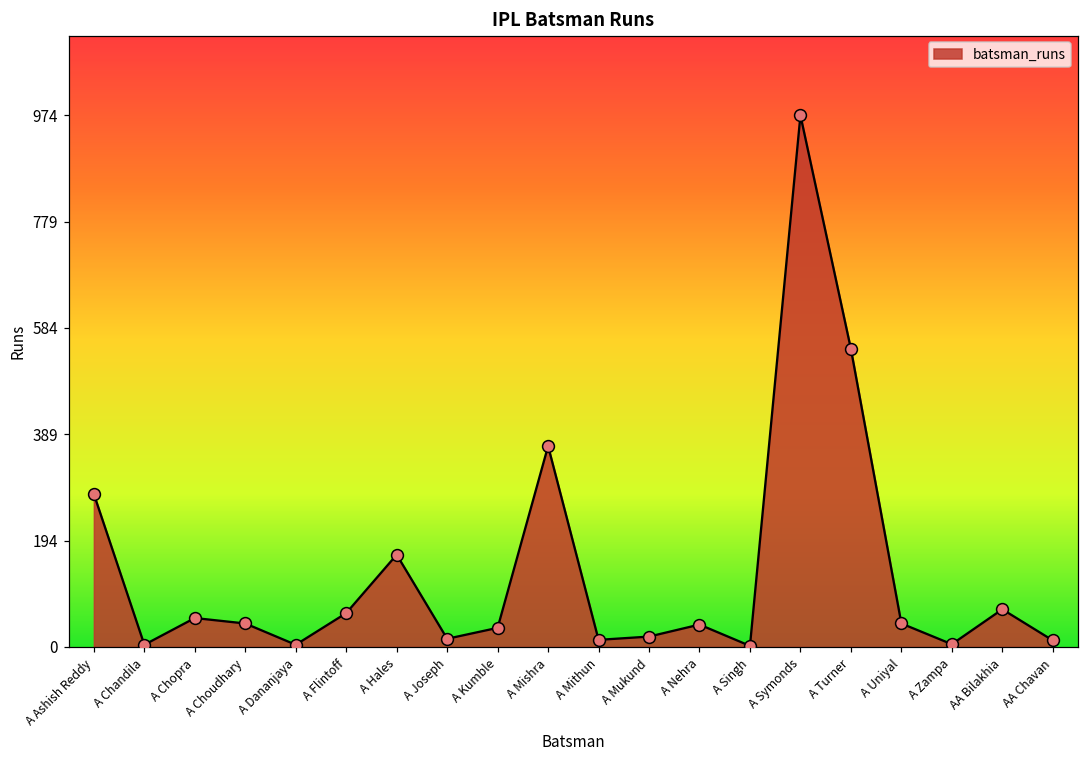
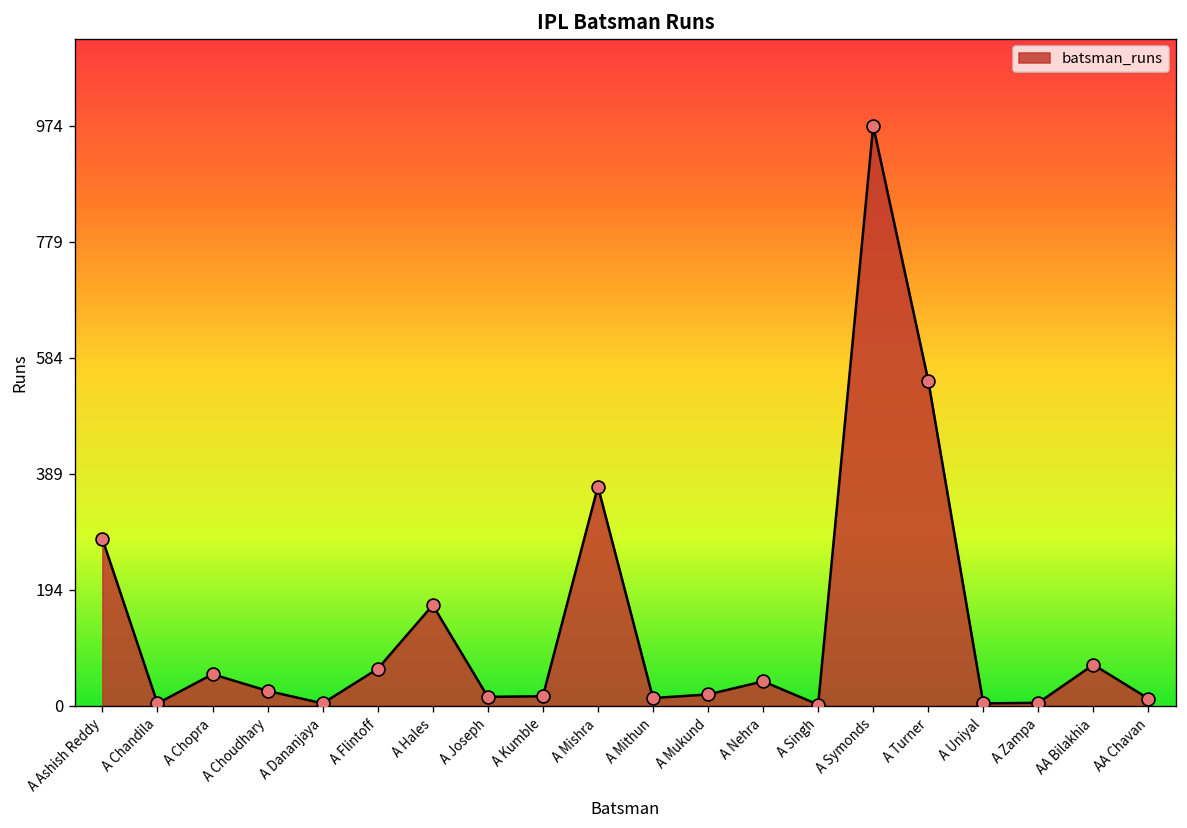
  {
    "A Ashish Reddy": 280,
    "A Chandila": 0,
    "A Chopra": 50,
-   "A Choudhary": 40,
+   "A Choudhary": 30,
    "A Dananjaya": 0,
    "A Flintoff": 60,
    "A Hales": 170,
    "A Joseph": 20,
-   "A Kumble": 40,
+   "A Kumble": 20,
    "A Mishra": 370,
    "A Mithun": 10,
    "A Mukund": 20,
    "A Nehra": 40,
    "A Singh": 0,
    "A Symonds": 970,
    "A Turner": 550,
-   "A Uniyal": 40,
+   "A Uniyal": 0,
    "A Zampa": 10,
    "AA Bilakhia": 70,
    "AA Chavan": 10
  }
